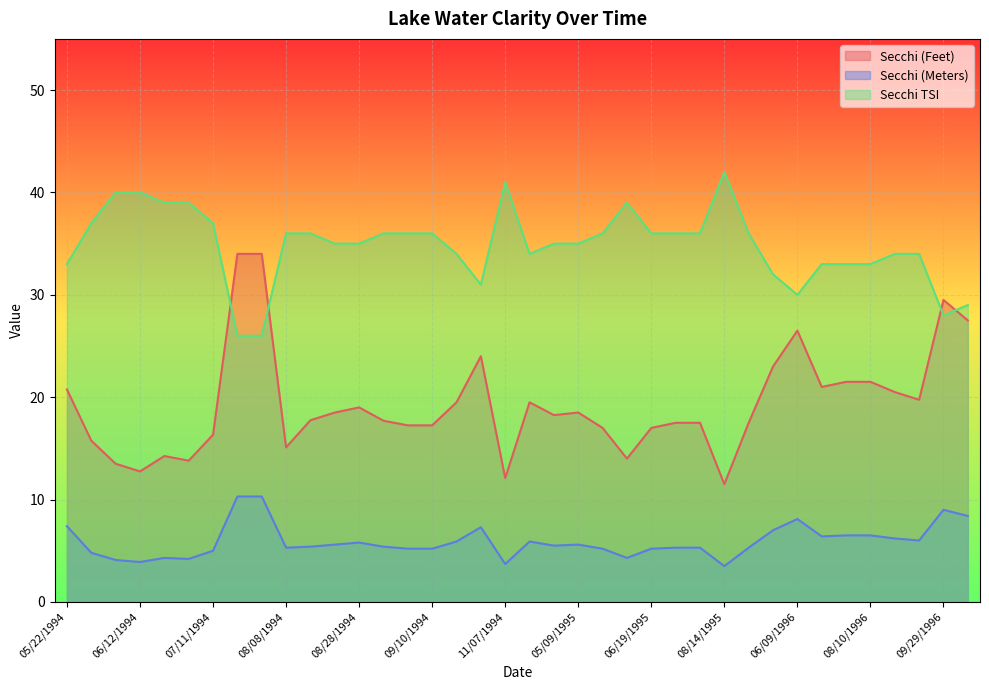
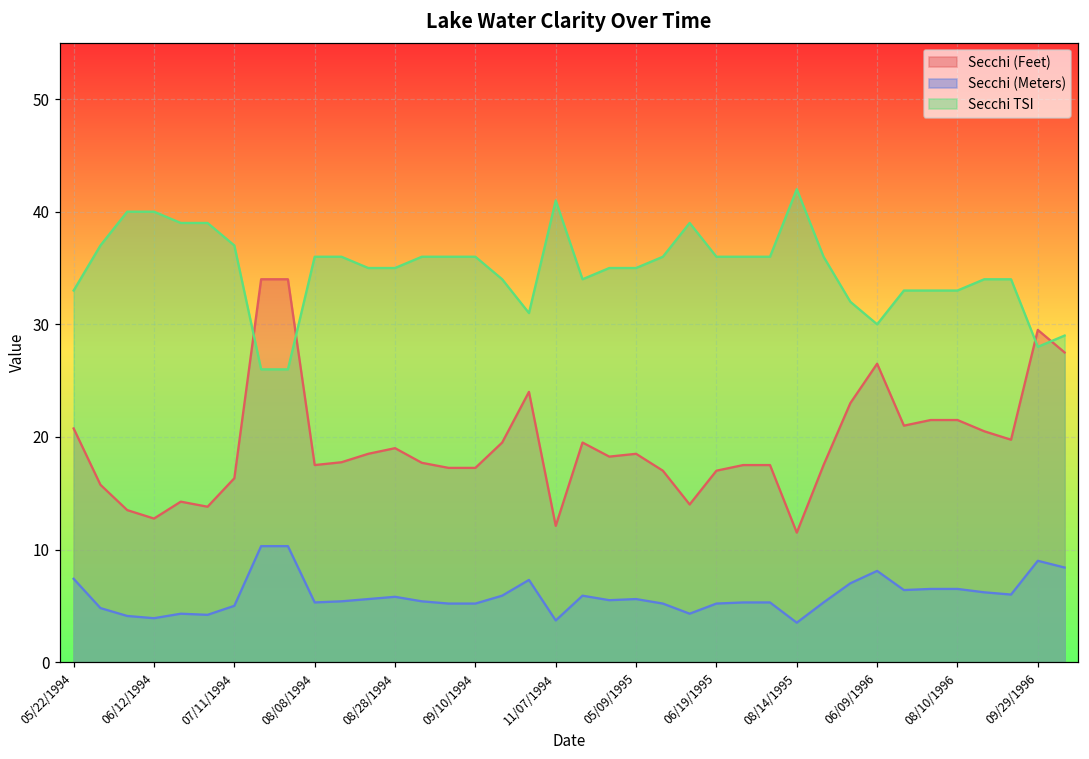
  {
    "Secchi (Feet)": {
      "05/22/1994": 20.8,
      "06/12/1994": 12.8,
      "07/11/1994": 16.3,
-     "08/08/1994": 15.1,
+     "08/08/1994": 17.5,
      "08/28/1994": 19.0,
      "09/10/1994": 17.3,
      "11/07/1994": 12.1,
      "05/09/1995": 18.5,
      "06/19/1995": 17.0,
      "08/14/1995": 11.5,
      "06/09/1996": 26.5,
      "08/10/1996": 21.5,
      "09/29/1996": 29.5
    },
    "Secchi (Meters)": {
      "05/22/1994": 7.4,
      "06/12/1994": 3.9,
      "07/11/1994": 5.0,
      "08/08/1994": 5.3,
      "08/28/1994": 5.8,
      "09/10/1994": 5.2,
      "11/07/1994": 3.7,
      "05/09/1995": 5.6,
      "06/19/1995": 5.2,
      "08/14/1995": 3.5,
      "06/09/1996": 8.1,
      "08/10/1996": 6.5,
      "09/29/1996": 9.0
    },
    "Secchi TSI": {
      "05/22/1994": 33.0,
      "06/12/1994": 40.0,
      "07/11/1994": 37.0,
      "08/08/1994": 36.0,
      "08/28/1994": 35.0,
      "09/10/1994": 36.0,
      "11/07/1994": 41.0,
      "05/09/1995": 35.0,
      "06/19/1995": 36.0,
      "08/14/1995": 42.0,
      "06/09/1996": 30.0,
      "08/10/1996": 33.0,
      "09/29/1996": 28.0
    }
  }
